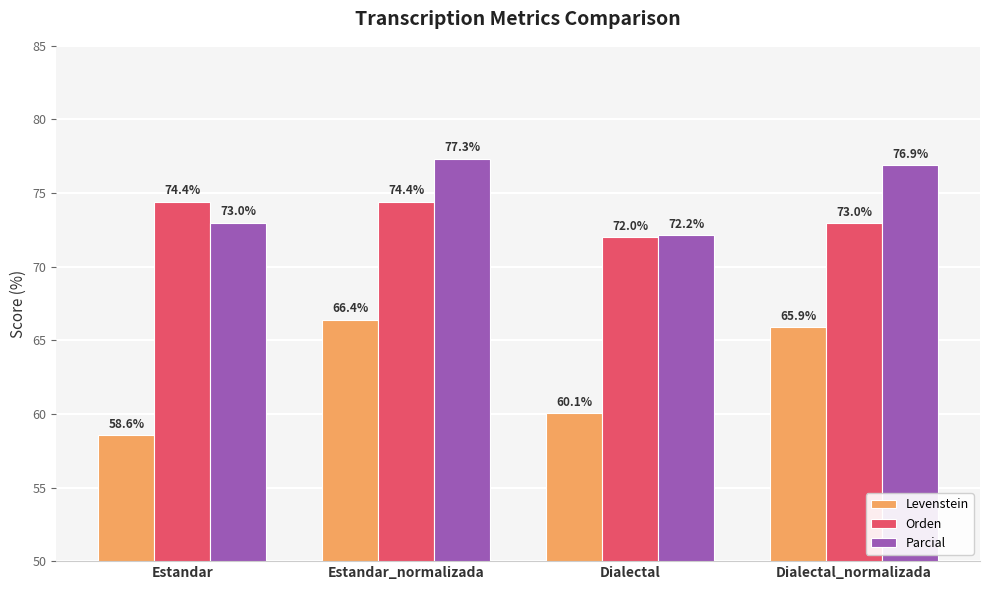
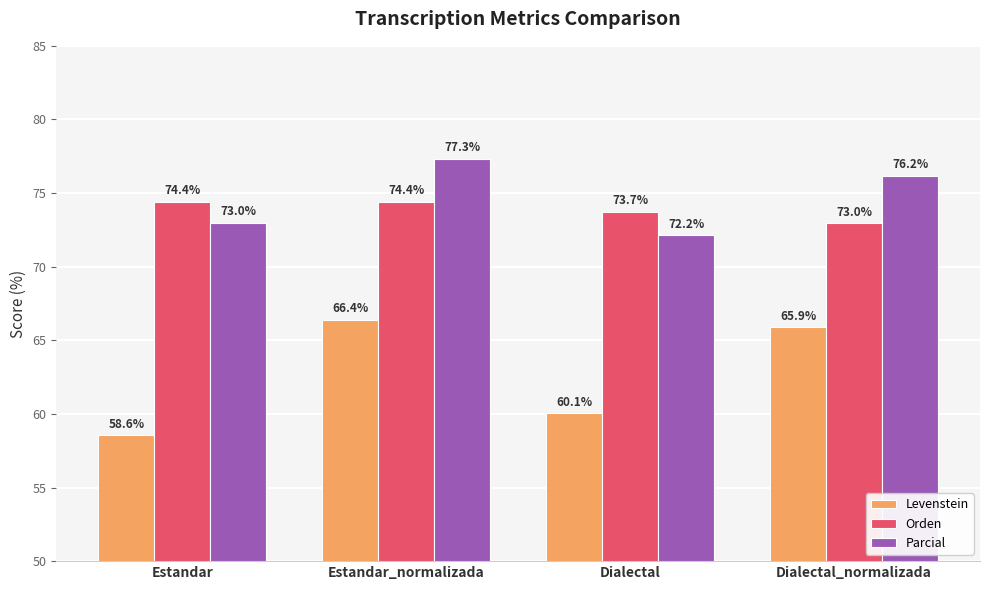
  {
    "Levenstein": {
      "Estandar": "58.6%",
      "Estandar_normalizada": "66.4%",
      "Dialectal": "60.1%",
      "Dialectal_normalizada": "65.9%"
    },
    "Orden": {
      "Estandar": "74.4%",
      "Estandar_normalizada": "74.4%",
-     "Dialectal": "72.0%",
+     "Dialectal": "73.7%",
      "Dialectal_normalizada": "73.0%"
    },
    "Parcial": {
      "Estandar": "73.0%",
      "Estandar_normalizada": "77.3%",
      "Dialectal": "72.2%",
-     "Dialectal_normalizada": "76.9%"
+     "Dialectal_normalizada": "76.2%"
    }
  }
